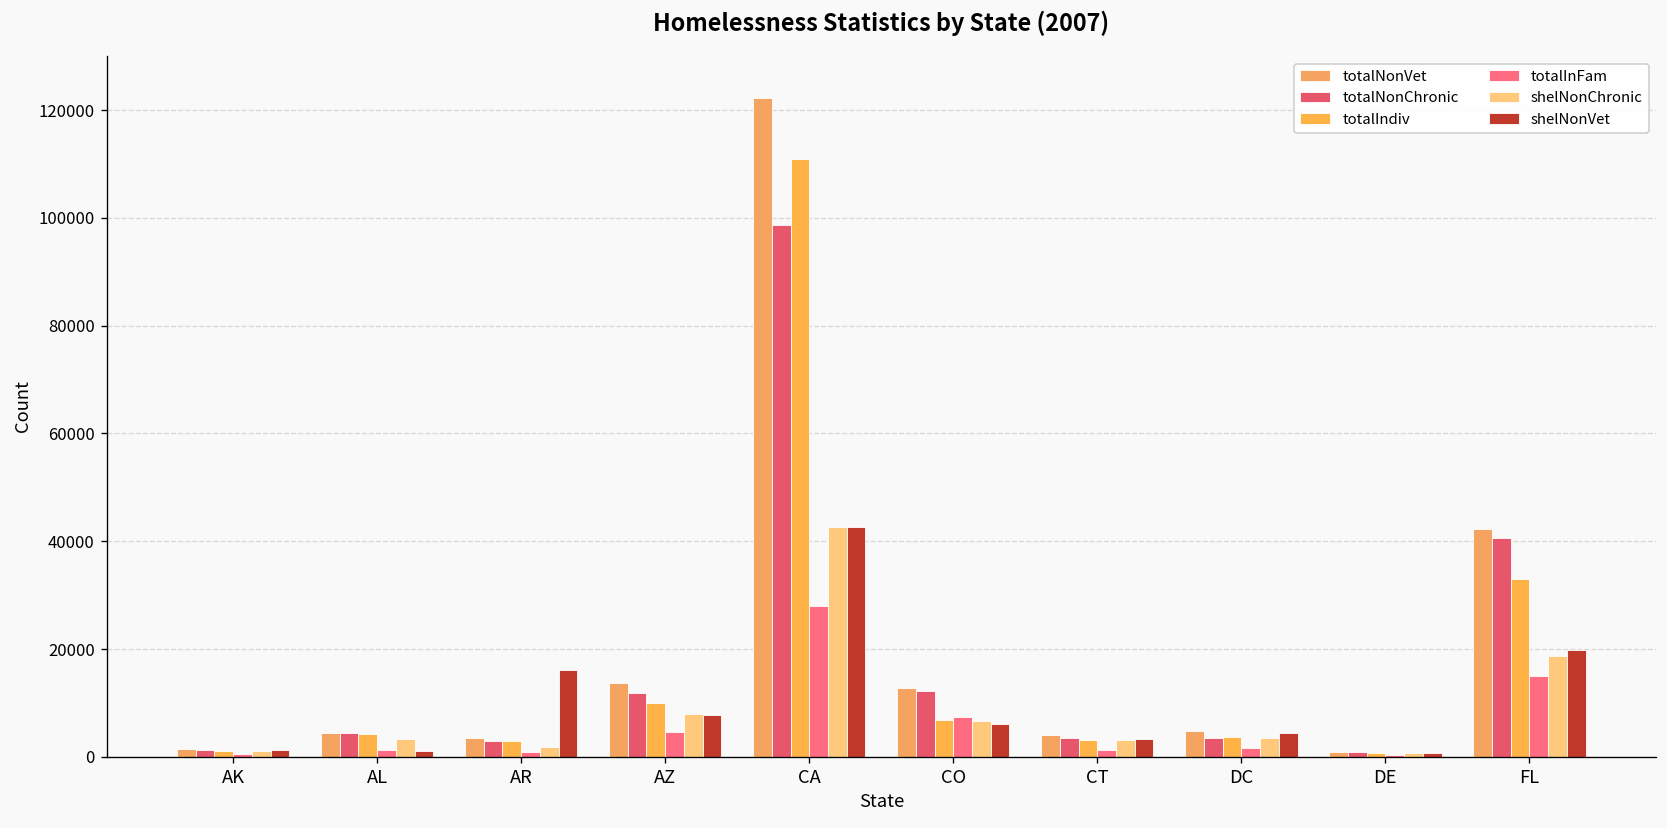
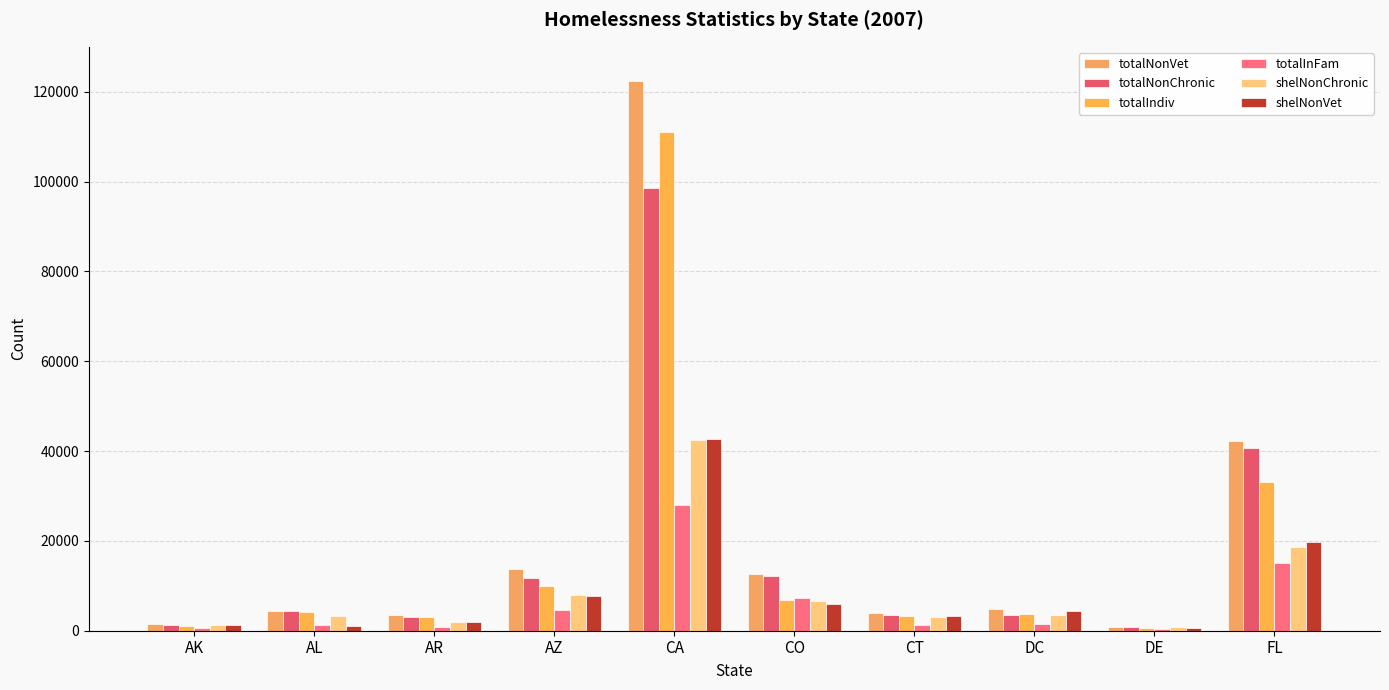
  {
    "shelNonVet": {
      "AK": 1000,
      "AL": 1000,
-     "AR": 16000,
+     "AR": 2000,
      "AZ": 8000,
      "CA": 43000,
      "CO": 6000,
      "CT": 3000,
      "DC": 4000,
      "DE": 1000,
      "FL": 20000
    }
  }
